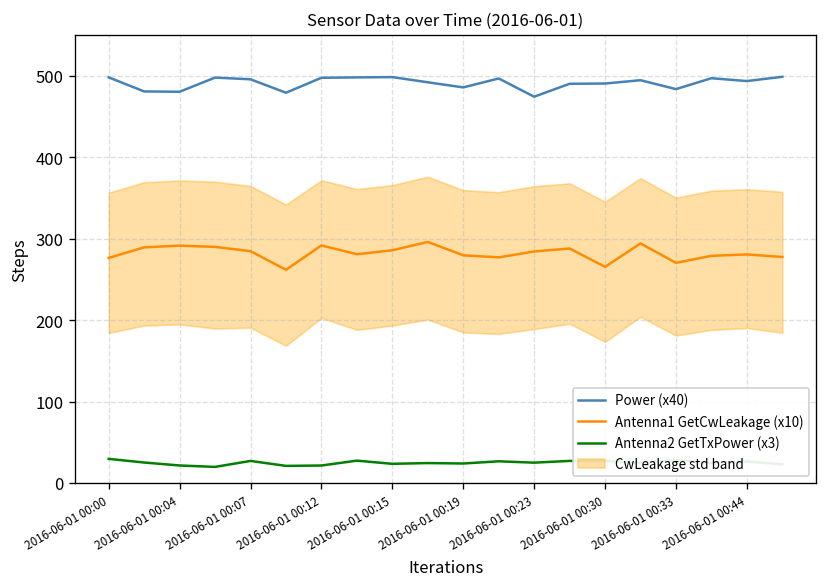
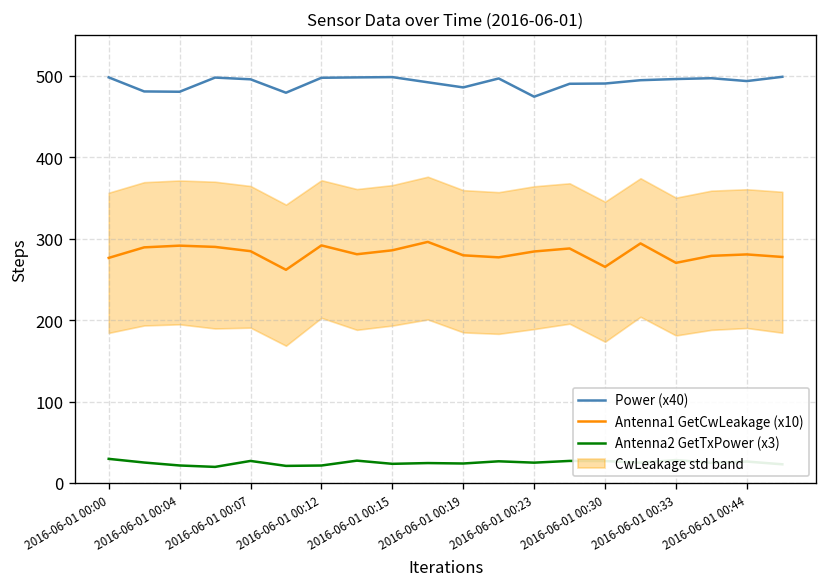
  {
    "Power (x40)": {
      "2016-06-01 00:00": 500,
      "2016-06-01 00:04": 480,
      "2016-06-01 00:07": 500,
      "2016-06-01 00:12": 500,
      "2016-06-01 00:15": 500,
      "2016-06-01 00:19": 490,
      "2016-06-01 00:23": 470,
      "2016-06-01 00:30": 490,
-     "2016-06-01 00:33": 480,
+     "2016-06-01 00:33": 500,
      "2016-06-01 00:44": 490
    },
    "Antenna2 GetTxPower (x3)": {
      "2016-06-01 00:00": 30,
      "2016-06-01 00:04": 20,
      "2016-06-01 00:07": 30,
      "2016-06-01 00:12": 20,
      "2016-06-01 00:15": 20,
      "2016-06-01 00:19": 20,
      "2016-06-01 00:23": 20
    }
  }
